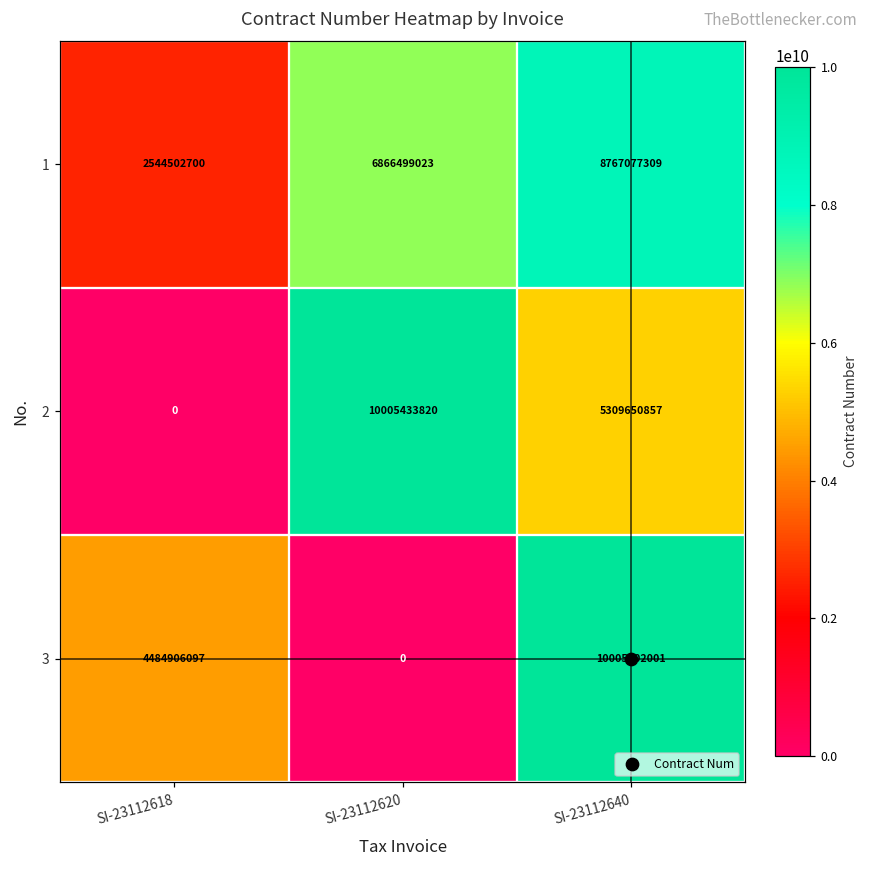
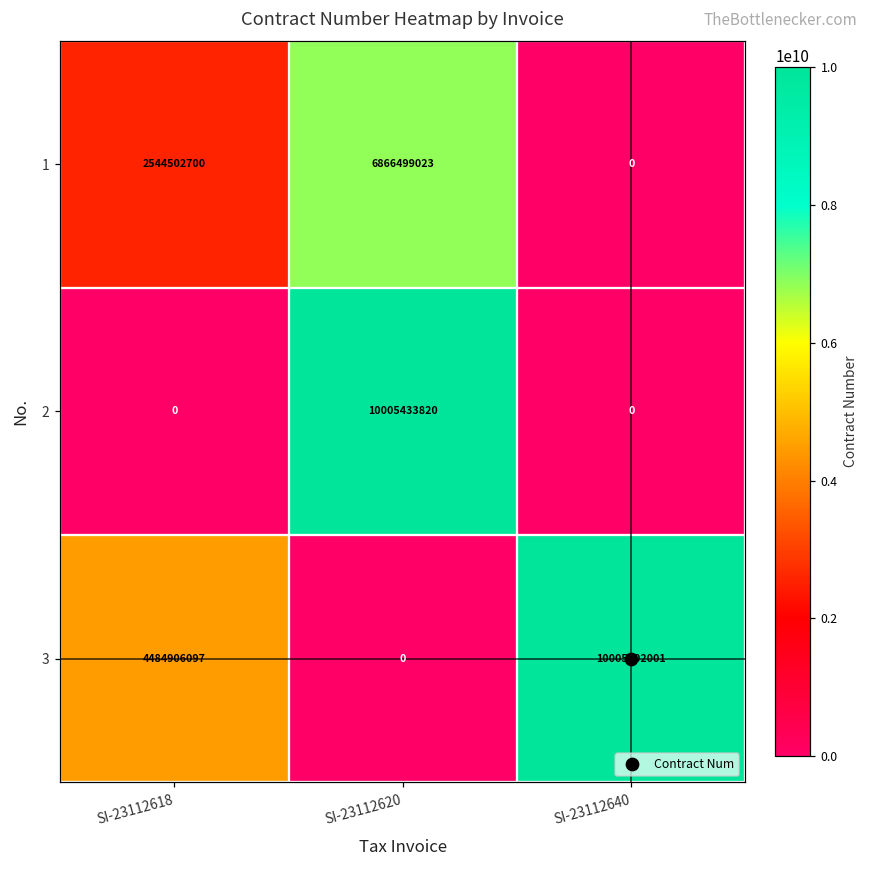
  {
    "1": {
      "SI-23112618": 2544502700,
      "SI-23112620": 6866499023,
-     "SI-23112640": 8767077309
+     "SI-23112640": 0
    },
    "2": {
      "SI-23112618": 0,
      "SI-23112620": 10005433820,
-     "SI-23112640": 5309650857
+     "SI-23112640": 0
    },
    "3": {
      "SI-23112618": 4484906097,
      "SI-23112620": 0
    }
  }
